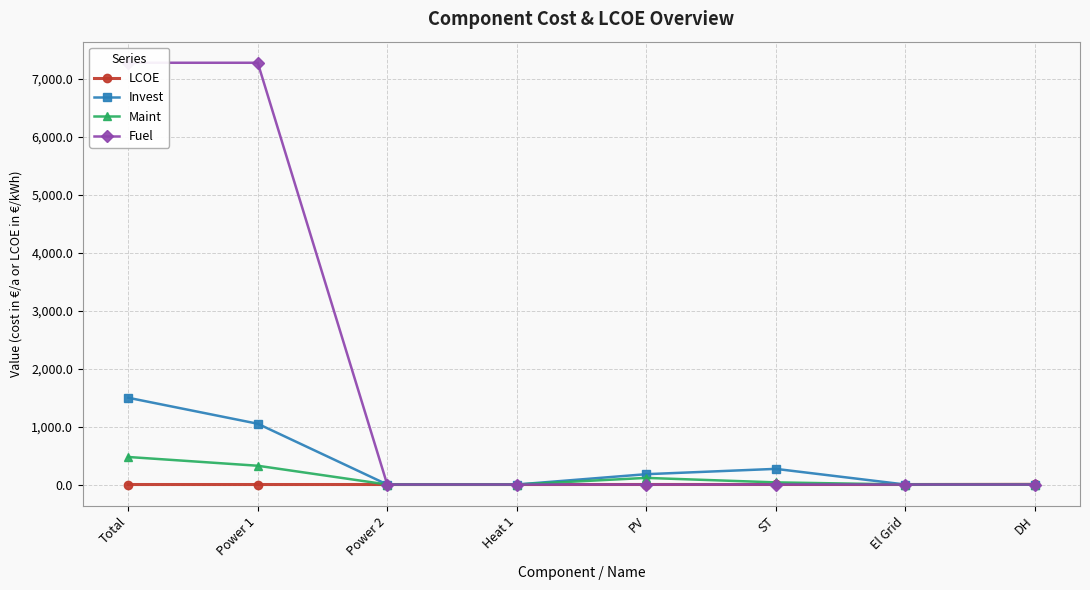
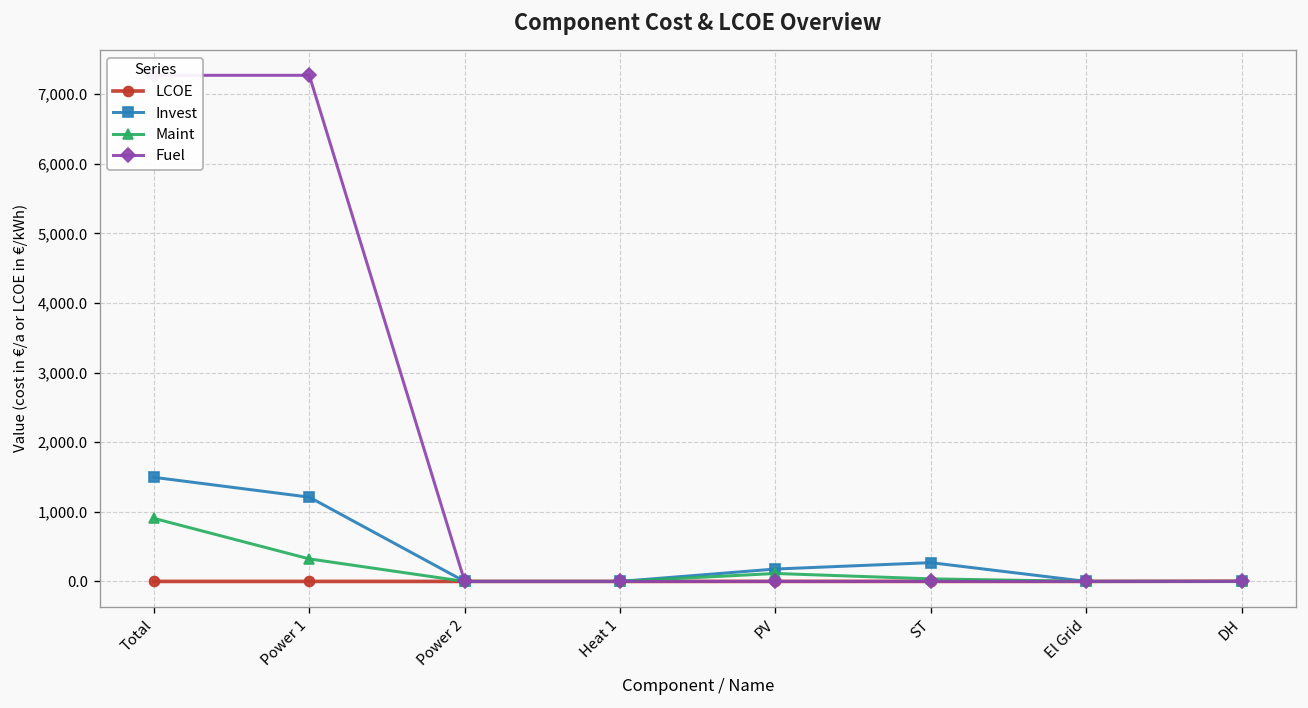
  {
    "LCOE": {
      "Total": "0",
      "Power 1": "0"
    },
    "Invest": {
      "Total": "1,500",
-     "Power 1": "1,000",
+     "Power 1": "1,200",
      "PV": "200",
      "ST": "300"
    },
    "Maint": {
-     "Total": "500",
+     "Total": "900",
      "Power 1": "300",
      "PV": "100"
    },
    "Fuel": {
      "Power 1": "7,300"
    }
  }
